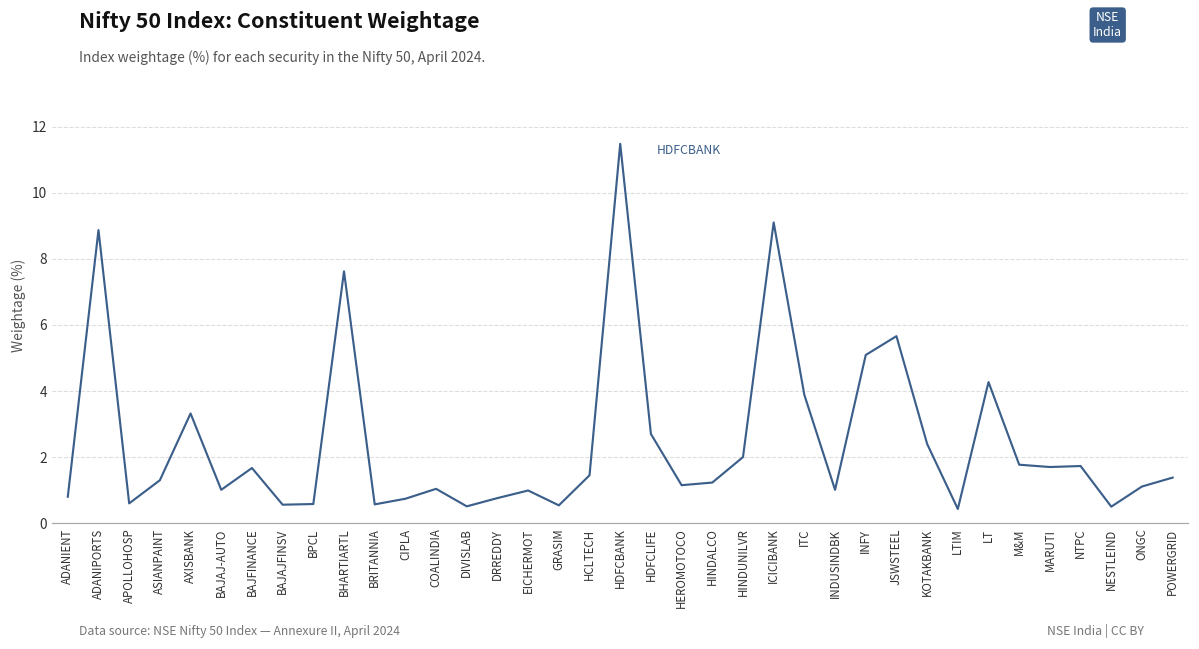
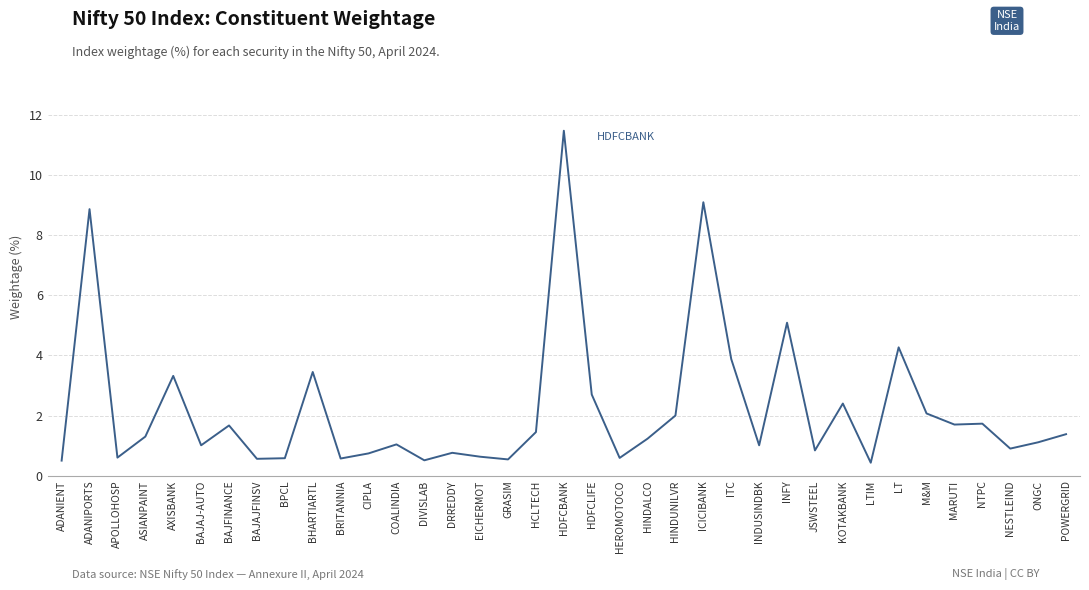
  {
-   "ADANIENT": 0.8,
+   "ADANIENT": 0.5,
    "ADANIPORTS": 8.9,
    "APOLLOHOSP": 0.6,
    "ASIANPAINT": 1.3,
    "AXISBANK": 3.3,
    "BAJAJ-AUTO": 1.0,
    "BAJFINANCE": 1.7,
    "BAJAJFINSV": 0.6,
    "BPCL": 0.6,
-   "BHARTIARTL": 7.6,
+   "BHARTIARTL": 3.5,
    "BRITANNIA": 0.6,
    "CIPLA": 0.7,
    "COALINDIA": 1.0,
    "DIVISLAB": 0.5,
    "DRREDDY": 0.8,
-   "EICHERMOT": 1.0,
+   "EICHERMOT": 0.6,
    "GRASIM": 0.5,
    "HCLTECH": 1.5,
    "HDFCBANK": 11.5,
    "HDFCLIFE": 2.7,
-   "HEROMOTOCO": 1.2,
+   "HEROMOTOCO": 0.6,
    "HINDALCO": 1.2,
    "HINDUNILVR": 2.0,
    "ICICIBANK": 9.1,
    "ITC": 3.9,
    "INDUSINDBK": 1.0,
    "INFY": 5.1,
-   "JSWSTEEL": 5.7,
+   "JSWSTEEL": 0.8,
    "KOTAKBANK": 2.4,
    "LTIM": 0.4,
    "LT": 4.3,
-   "M&M": 1.8,
+   "M&M": 2.1,
    "MARUTI": 1.7,
    "NTPC": 1.7,
-   "NESTLEIND": 0.5,
+   "NESTLEIND": 0.9,
    "ONGC": 1.1,
    "POWERGRID": 1.4
  }
